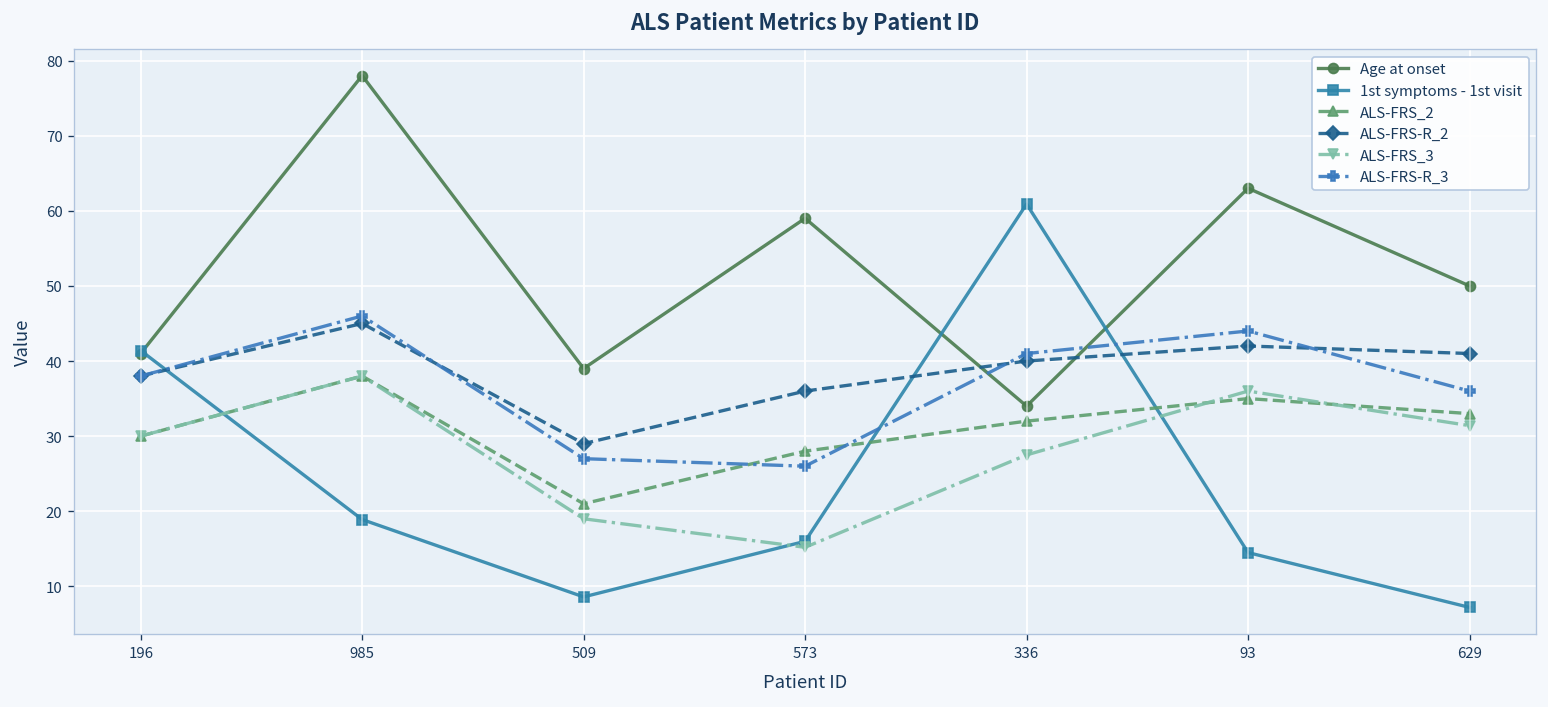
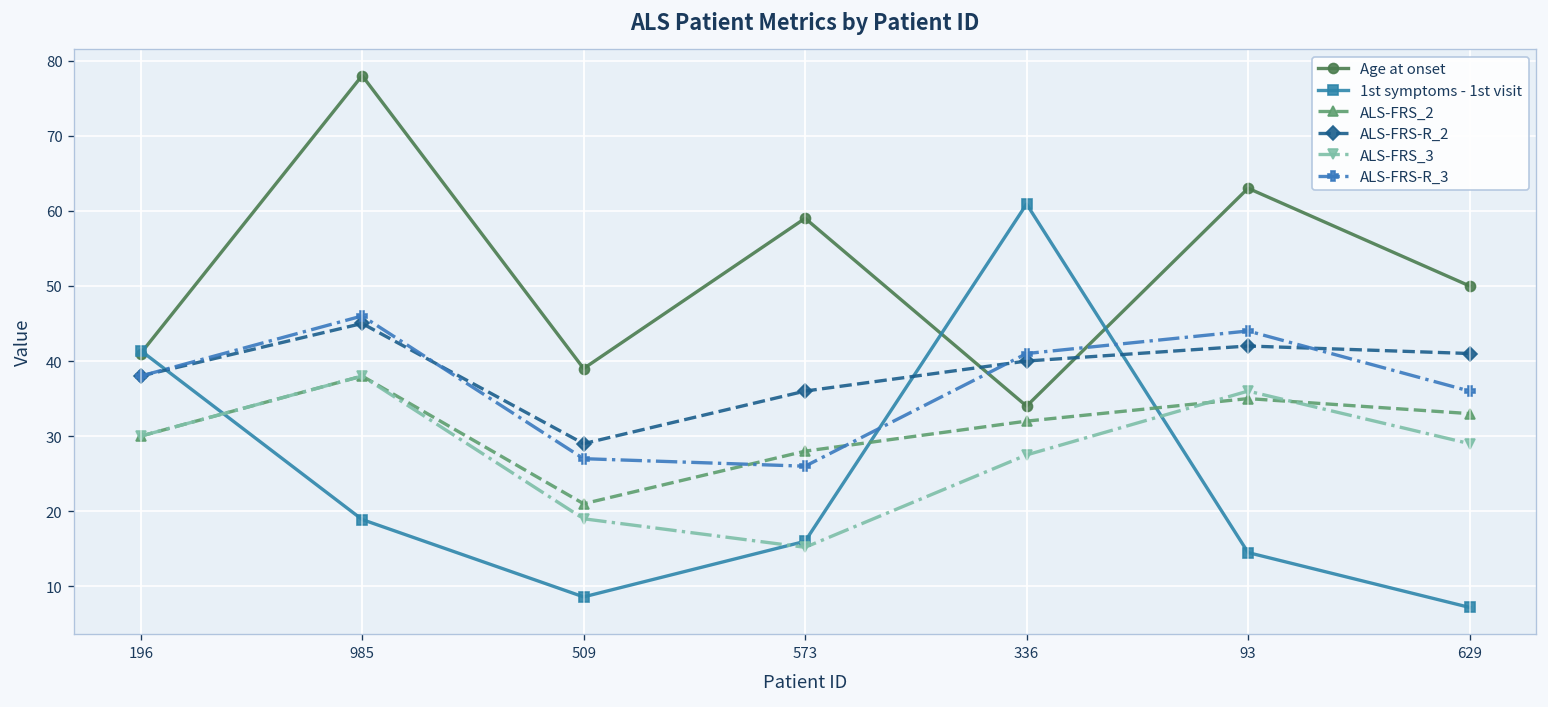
  {
    "ALS-FRS_3": {
      "509": 19,
      "573": 15,
      "336": 28,
      "93": 36,
-     "629": 31
+     "629": 29
    }
  }
